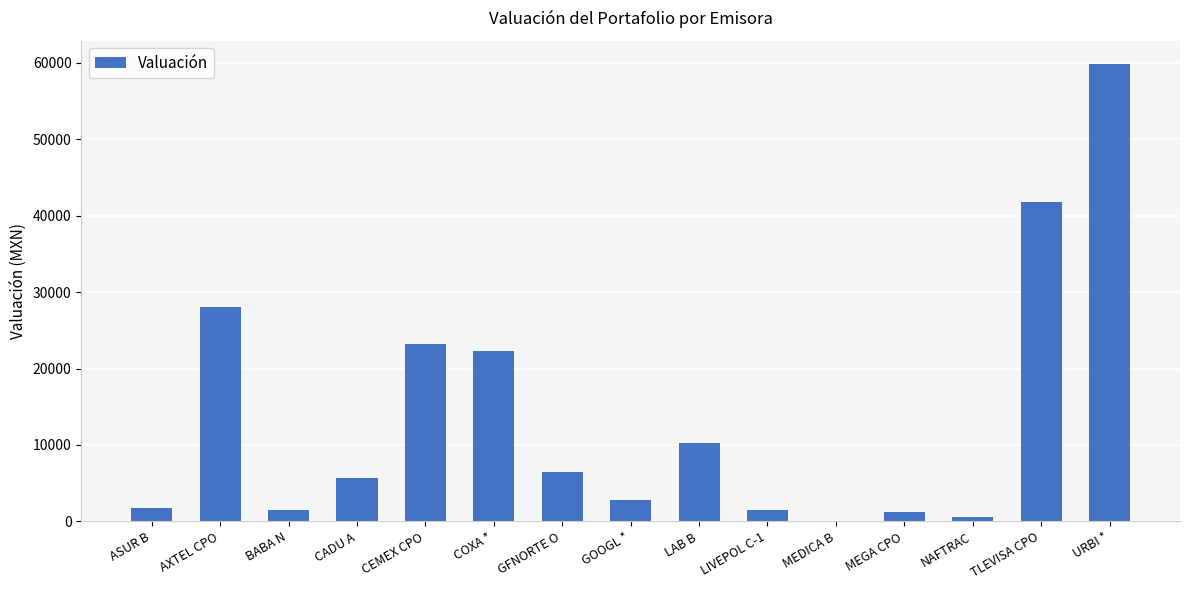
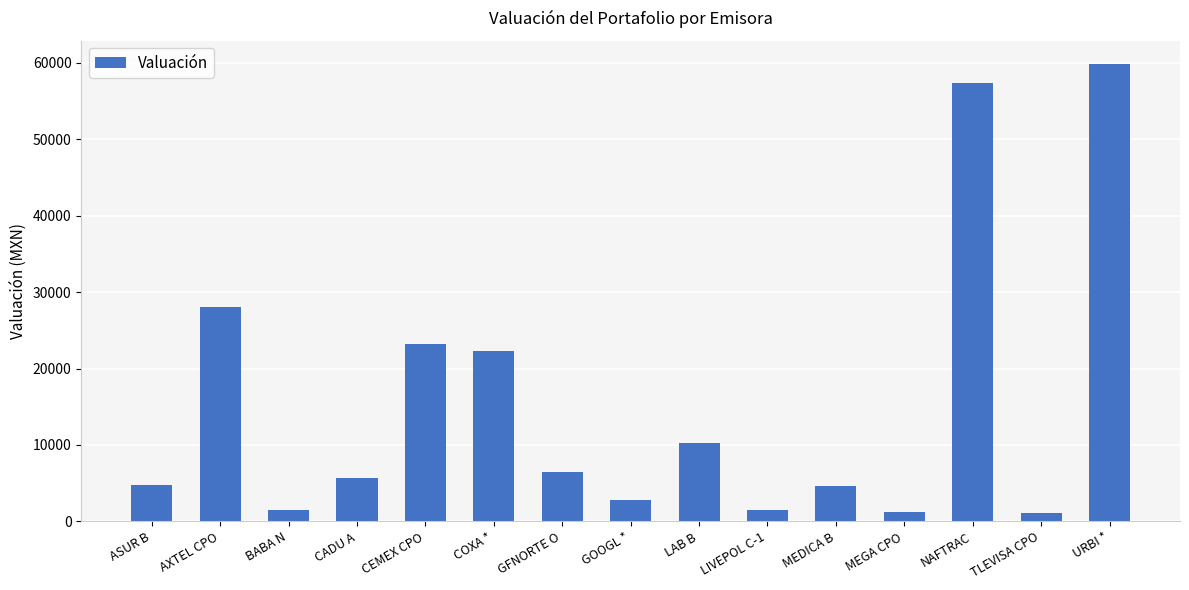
  {
-   "ASUR B": 2000,
+   "ASUR B": 5000,
    "AXTEL CPO": 28000,
    "BABA N": 1000,
    "CADU A": 6000,
    "CEMEX CPO": 23000,
    "COXA *": 22000,
    "GFNORTE O": 6000,
    "GOOGL *": 3000,
    "LAB B": 10000,
    "LIVEPOL C-1": 1000,
-   "MEDICA B": 0,
+   "MEDICA B": 5000,
    "MEGA CPO": 1000,
-   "NAFTRAC": 1000,
-   "TLEVISA CPO": 42000,
+   "NAFTRAC": 57000,
+   "TLEVISA CPO": 1000,
    "URBI *": 60000
  }
